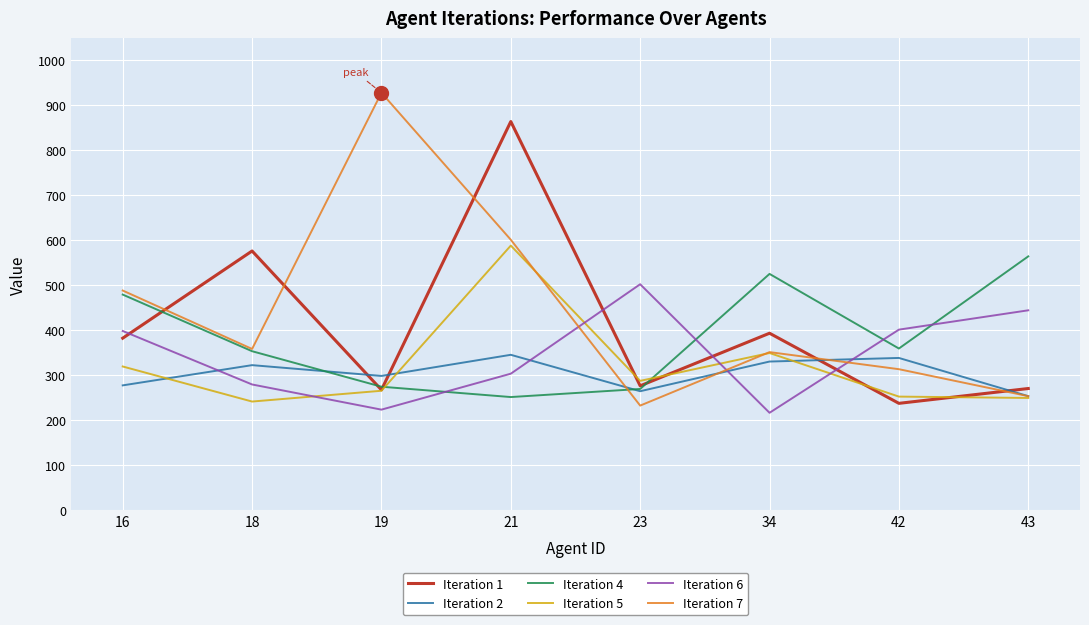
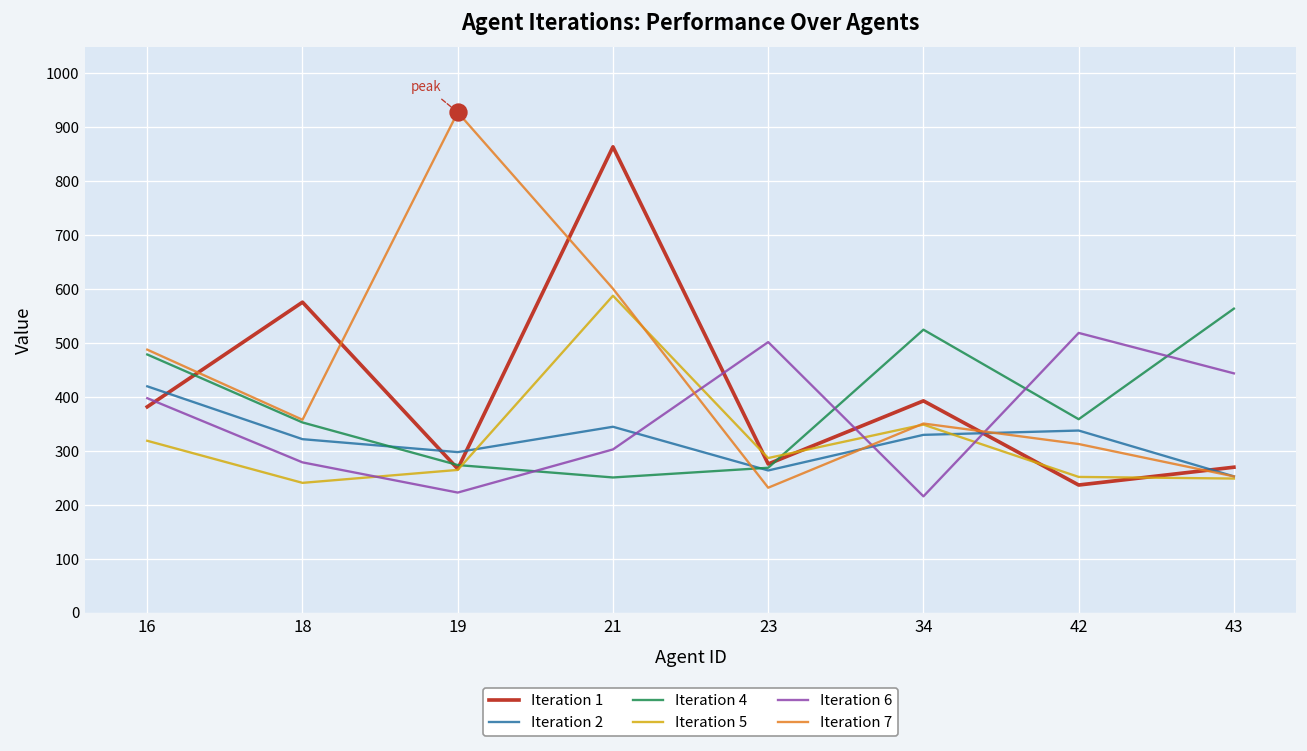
  {
    "Iteration 2": {
-     "16": 280,
+     "16": 420,
      "18": 320,
      "19": 300,
      "21": 350,
      "34": 330,
      "42": 340
    },
    "Iteration 4": {
      "16": 480,
      "19": 270,
      "21": 250,
      "34": 530,
      "42": 360,
      "43": 560
    },
    "Iteration 6": {
      "16": 400,
      "18": 280,
      "19": 220,
      "21": 300,
      "23": 500,
      "34": 220,
-     "42": 400,
+     "42": 520,
      "43": 440
    }
  }
